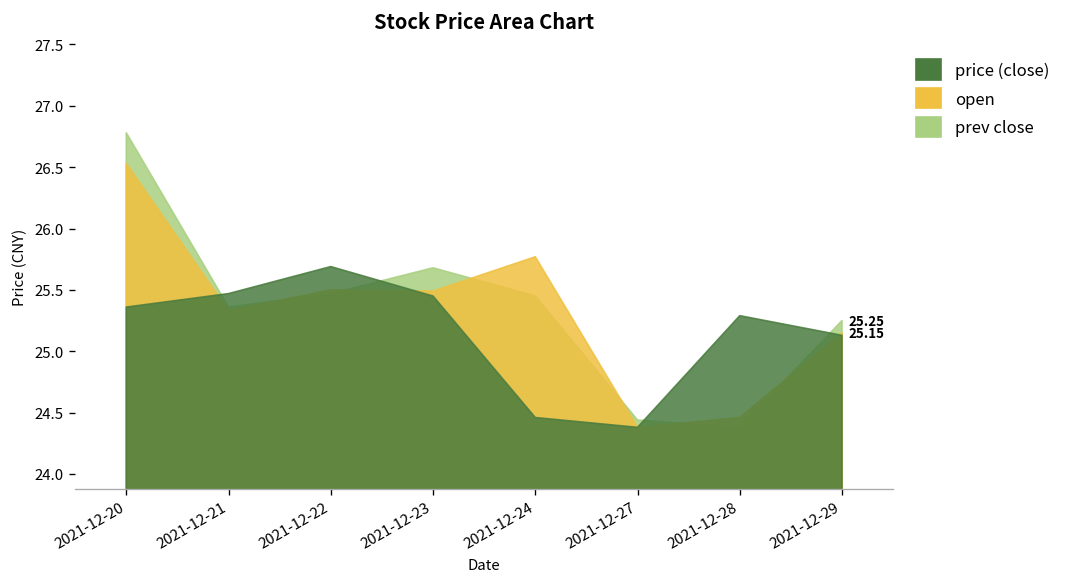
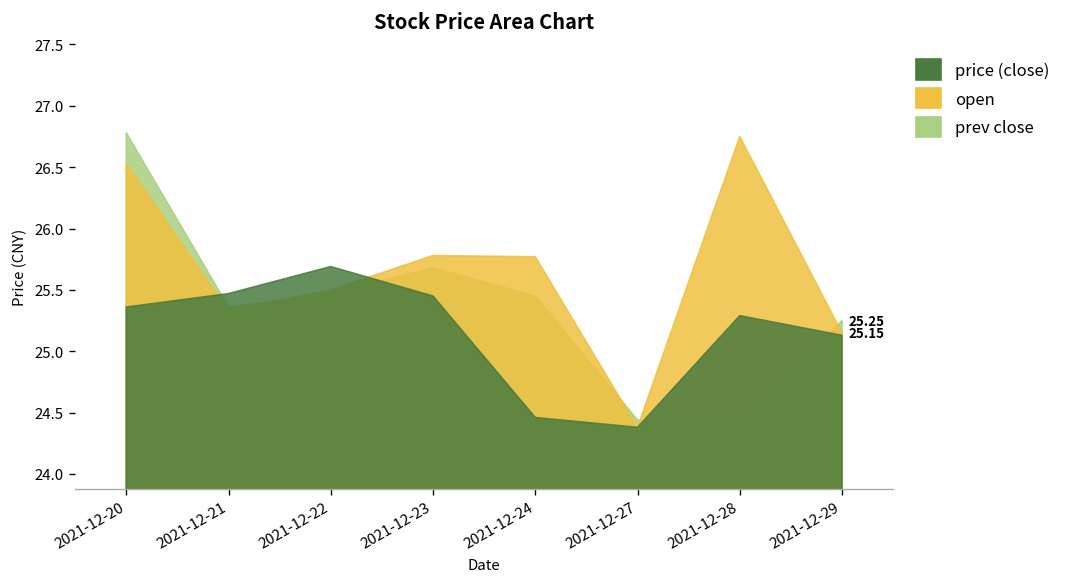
  {
    "open": {
      "2021-12-20": 26.53,
      "2021-12-21": 25.33,
      "2021-12-22": 25.50,
-     "2021-12-23": 25.49,
+     "2021-12-23": 25.78,
      "2021-12-24": 25.77,
-     "2021-12-28": 24.46
+     "2021-12-28": 26.75
    }
  }
